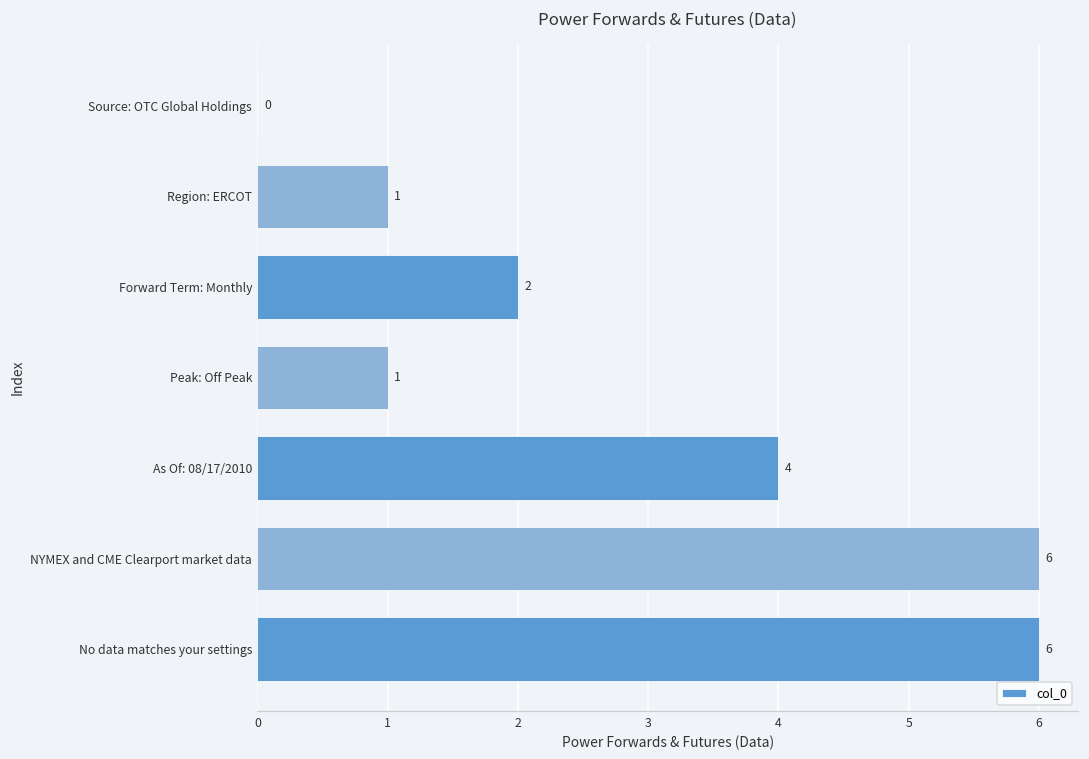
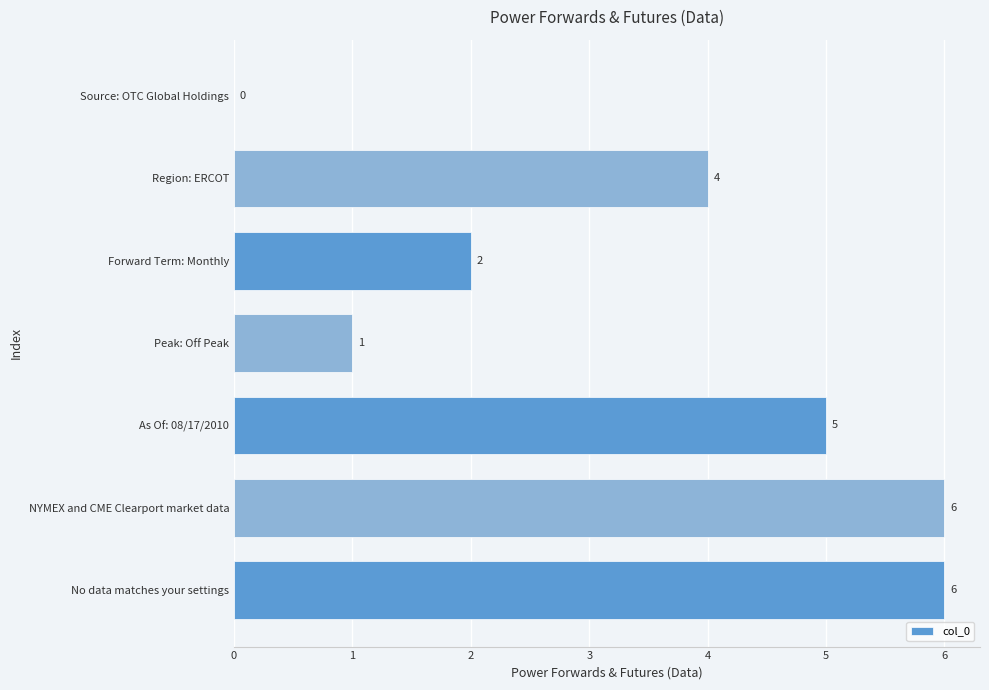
  {
    "Source: OTC Global Holdings": 0,
-   "Region: ERCOT": 1,
+   "Region: ERCOT": 4,
    "Forward Term: Monthly": 2,
    "Peak: Off Peak": 1,
-   "As Of: 08/17/2010": 4,
+   "As Of: 08/17/2010": 5,
    "NYMEX and CME Clearport market data": 6,
    "No data matches your settings": 6
  }
